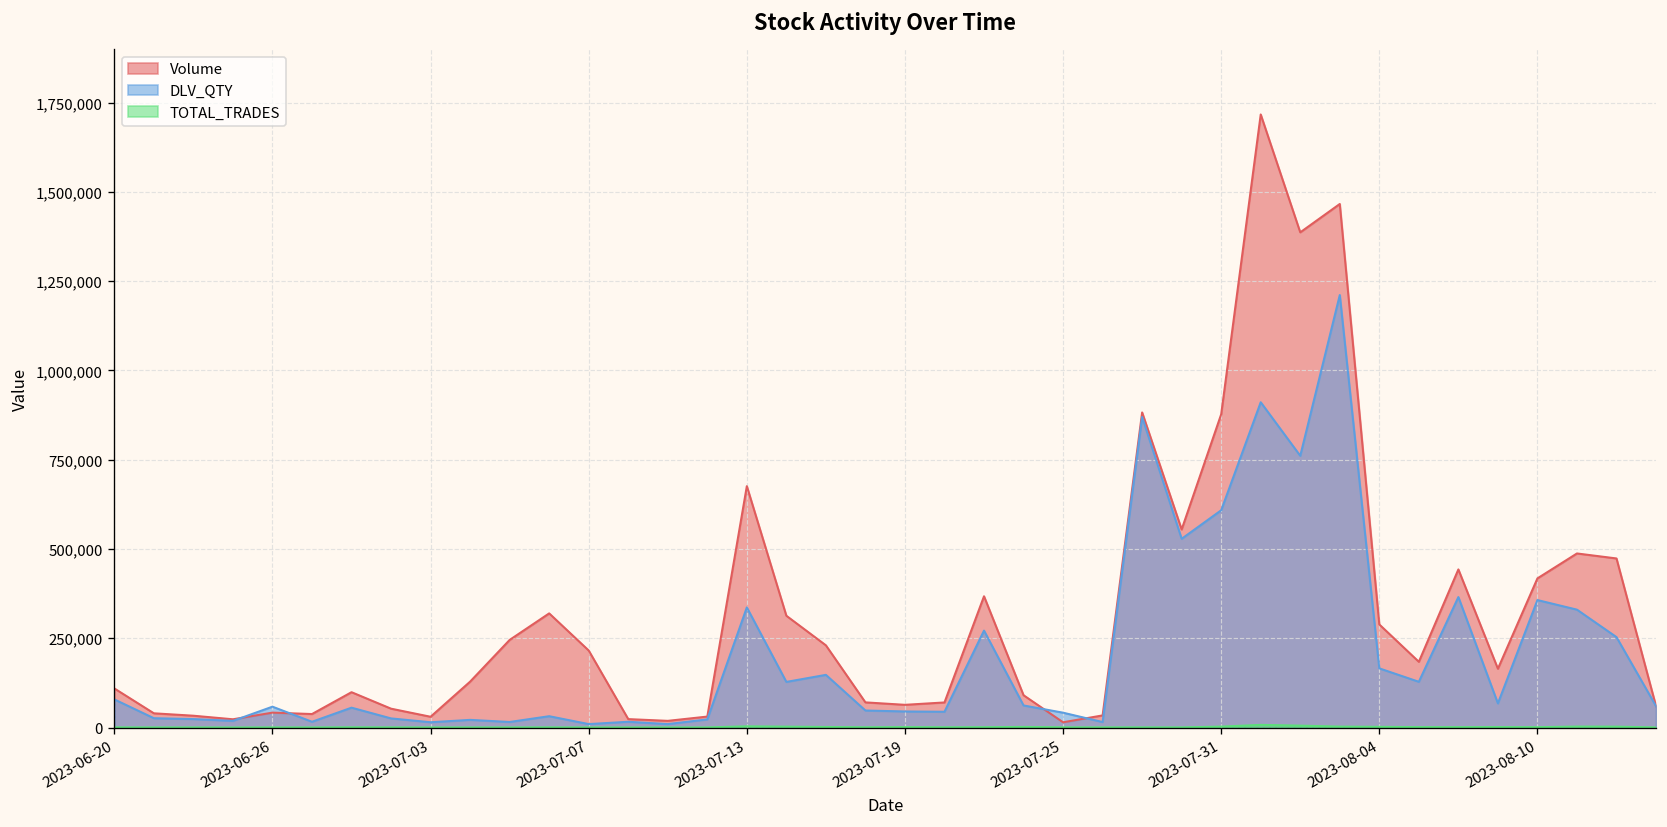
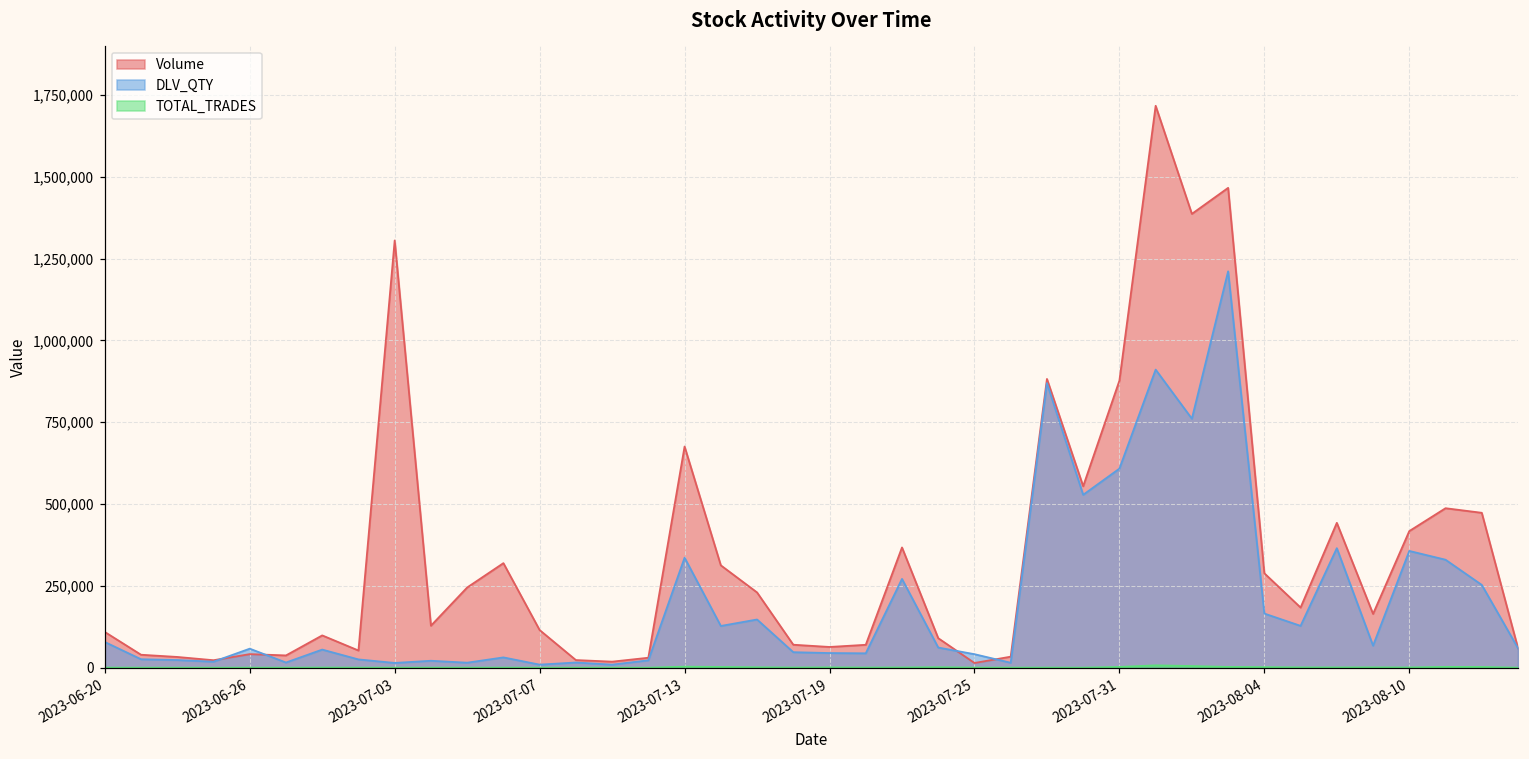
  {
    "Volume": {
      "2023-06-20": "110,000",
      "2023-06-26": "40,000",
-     "2023-07-03": "30,000",
-     "2023-07-07": "220,000",
+     "2023-07-03": "1,310,000",
+     "2023-07-07": "120,000",
      "2023-07-13": "680,000",
      "2023-07-19": "60,000",
      "2023-07-25": "10,000",
      "2023-07-31": "880,000",
      "2023-08-04": "290,000",
      "2023-08-10": "420,000"
    },
    "DLV_QTY": {
      "2023-06-20": "80,000",
      "2023-06-26": "60,000",
      "2023-07-03": "10,000",
      "2023-07-07": "10,000",
      "2023-07-13": "340,000",
      "2023-07-19": "50,000",
      "2023-07-25": "40,000",
      "2023-07-31": "610,000",
      "2023-08-04": "170,000",
      "2023-08-10": "360,000"
    },
    "TOTAL_TRADES": {
      "2023-06-20": "0",
      "2023-06-26": "0",
      "2023-07-03": "0",
      "2023-07-07": "0",
      "2023-07-13": "0",
      "2023-07-19": "0",
      "2023-07-25": "0",
      "2023-07-31": "0",
      "2023-08-04": "0",
      "2023-08-10": "0"
    }
  }
